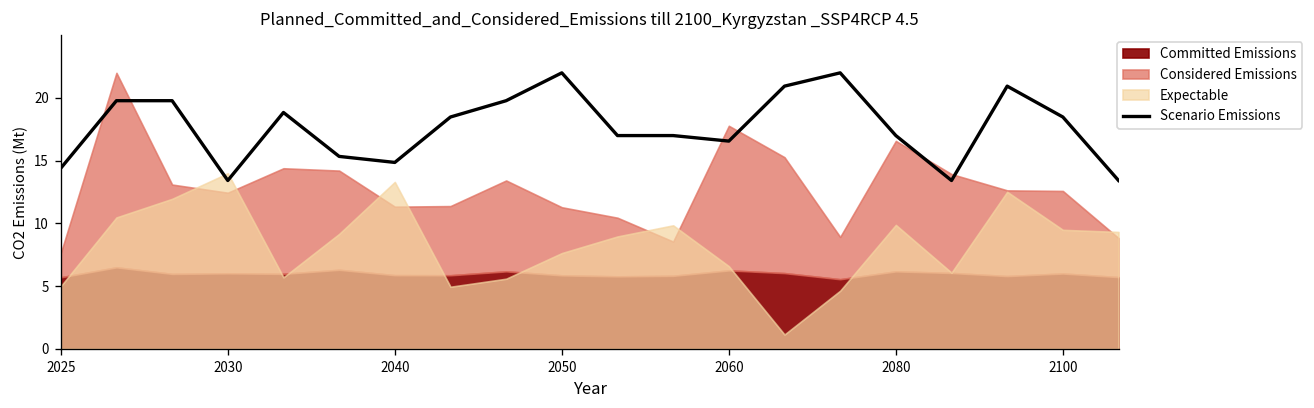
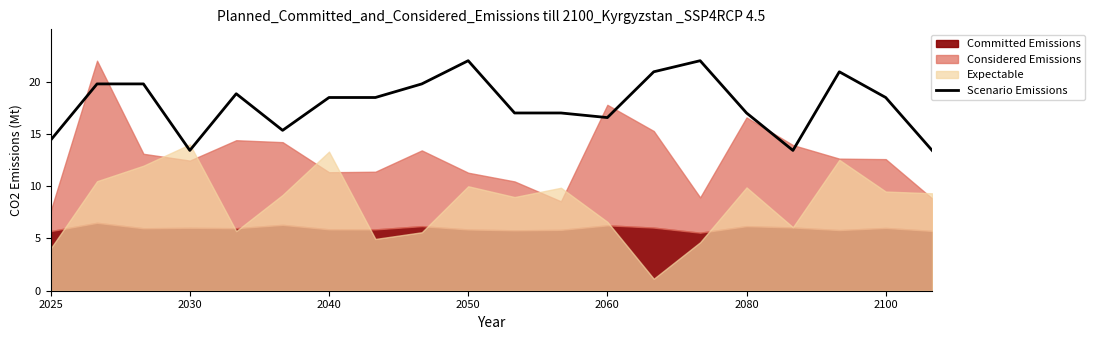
  {
    "Scenario Emissions": {
      "2025": 14.4,
      "2030": 13.4,
-     "2040": 14.9,
+     "2040": 18.5,
      "2050": 22.0,
      "2060": 16.6,
      "2080": 17.0,
      "2100": 18.5
    },
    "Committed Emissions": {
      "2025": 5.7,
      "2030": 6.0,
      "2040": 5.9,
      "2050": 5.9,
      "2060": 6.3,
      "2080": 6.2,
      "2100": 6.0
    },
    "Considered Emissions": {
      "2025": 1.9,
      "2030": 6.4,
      "2040": 5.5,
      "2050": 5.4,
      "2060": 11.5,
      "2080": 10.4,
      "2100": 6.6
    },
    "Expectable": {
-     "2025": 5.0,
+     "2025": 4.0,
      "2030": 14.0,
      "2040": 13.3,
-     "2050": 7.6,
+     "2050": 10.0,
      "2060": 6.6,
      "2080": 9.9,
      "2100": 9.5
    }
  }
